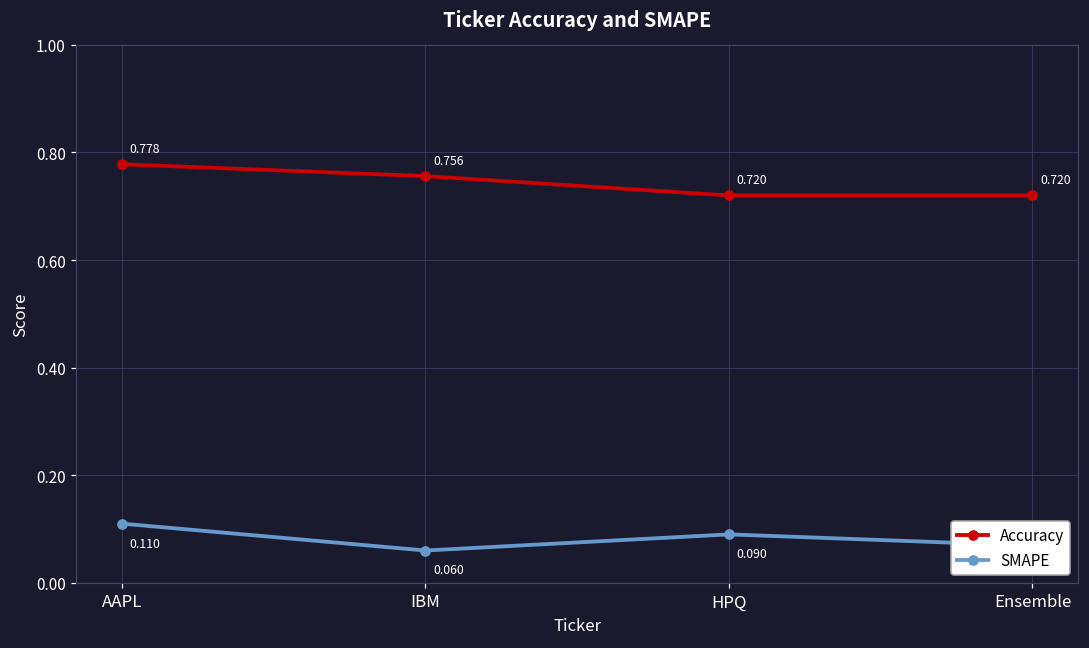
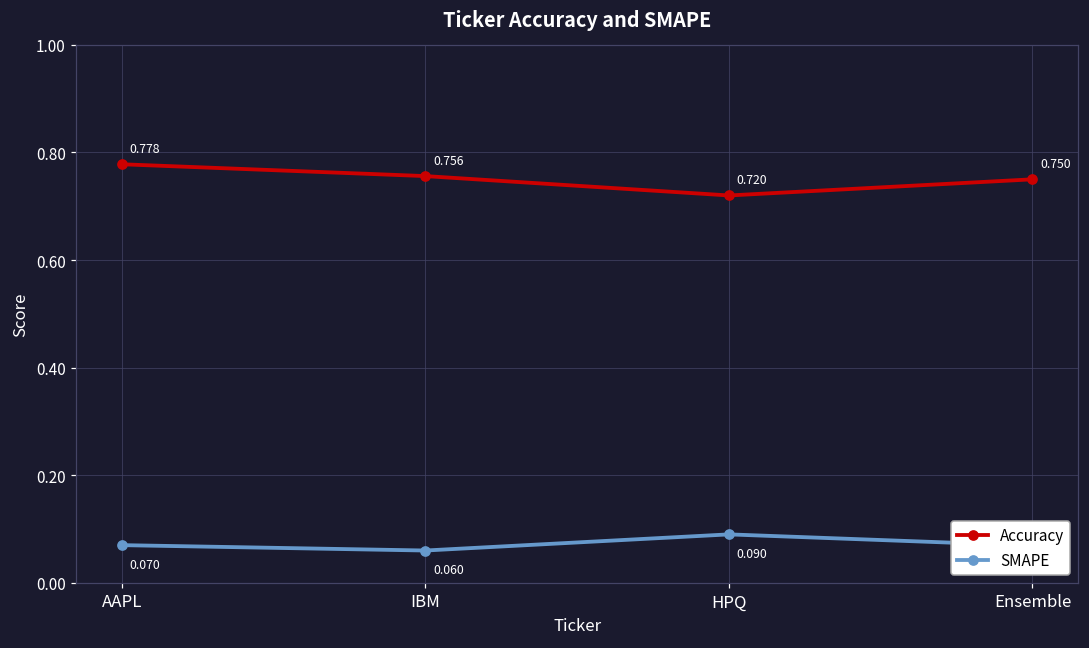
  {
    "Accuracy": {
      "AAPL": 0.778,
      "IBM": 0.756,
      "HPQ": 0.720,
-     "Ensemble": 0.720
+     "Ensemble": 0.750
    },
    "SMAPE": {
-     "AAPL": 0.110,
+     "AAPL": 0.070,
      "IBM": 0.060,
      "HPQ": 0.090
    }
  }
